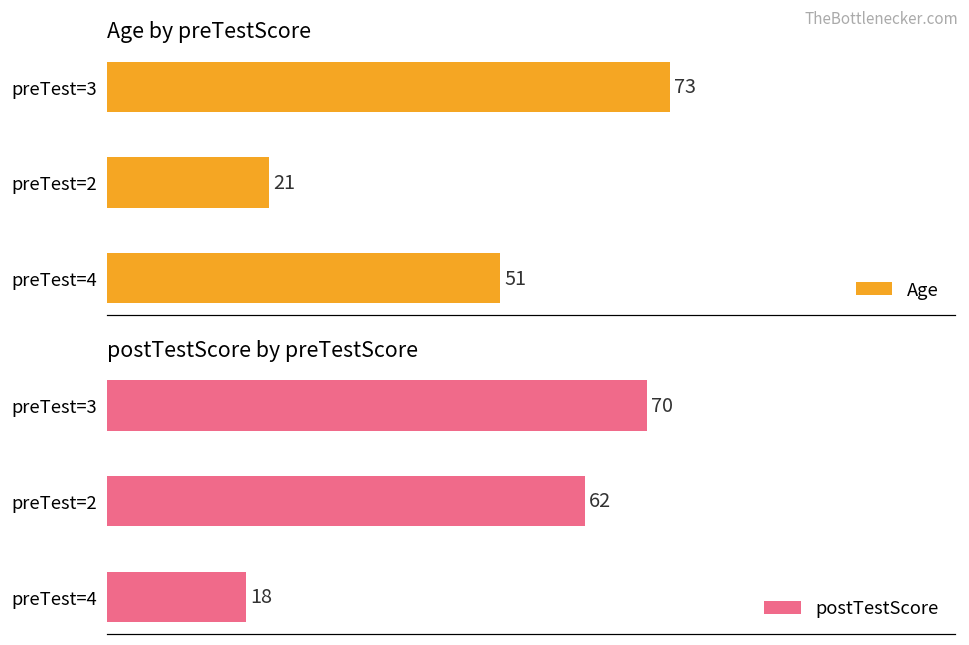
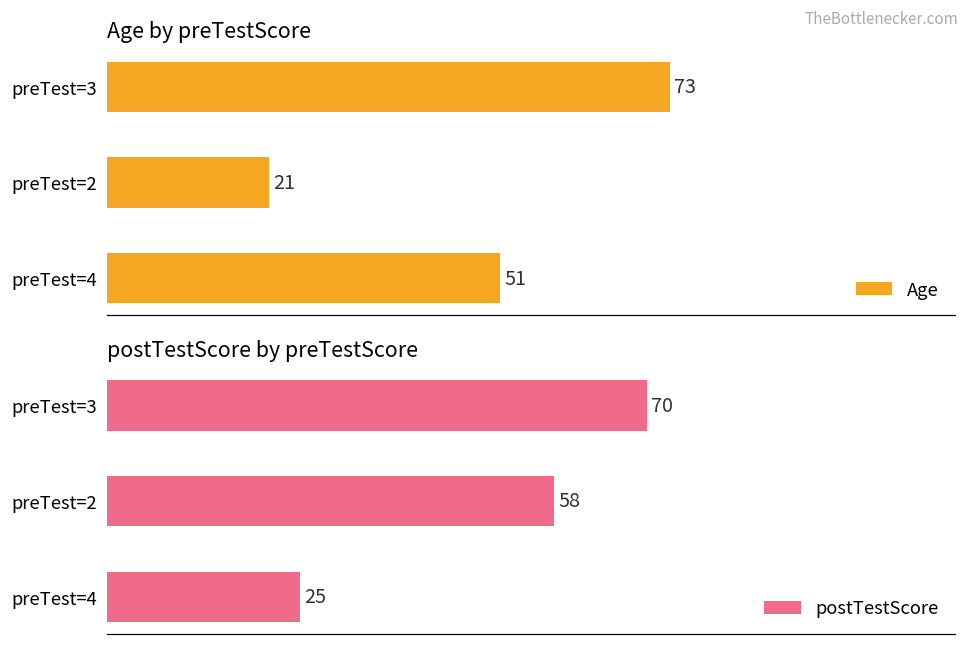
  {
    "Age by preTestScore": {
      "preTest=3": 73,
      "preTest=2": 21,
      "preTest=4": 51
    },
    "postTestScore by preTestScore": {
      "preTest=3": 70,
-     "preTest=2": 62,
-     "preTest=4": 18
+     "preTest=2": 58,
+     "preTest=4": 25
    }
  }
